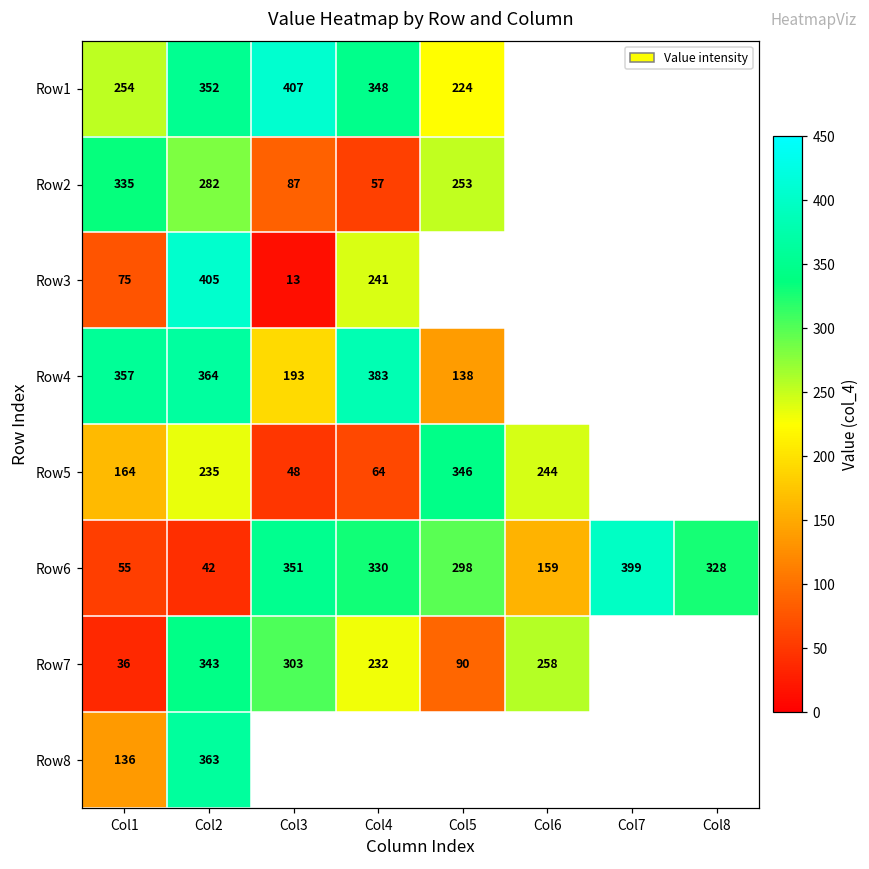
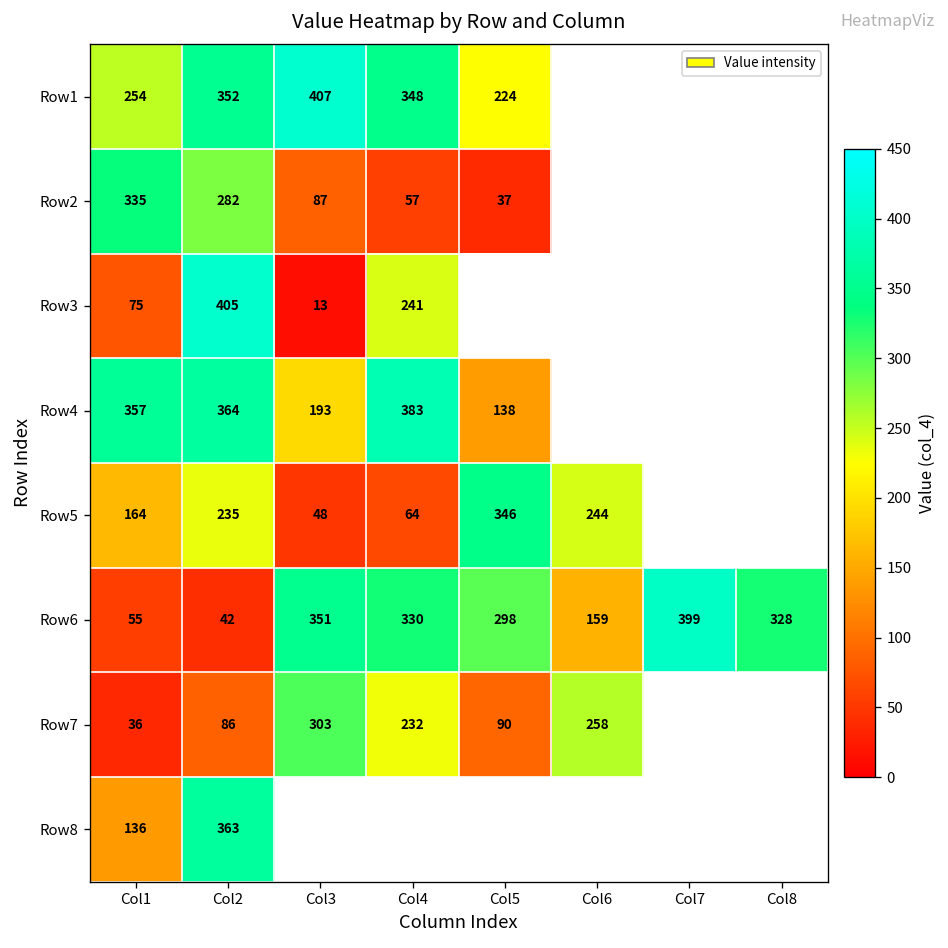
  {
    "Row1": {
      "Col1": 254,
      "Col2": 352,
      "Col3": 407,
      "Col4": 348,
      "Col5": 224
    },
    "Row2": {
      "Col1": 335,
      "Col2": 282,
      "Col3": 87,
      "Col4": 57,
-     "Col5": 253
+     "Col5": 37
    },
    "Row3": {
      "Col1": 75,
      "Col2": 405,
      "Col3": 13,
      "Col4": 241
    },
    "Row4": {
      "Col1": 357,
      "Col2": 364,
      "Col3": 193,
      "Col4": 383,
      "Col5": 138
    },
    "Row5": {
      "Col1": 164,
      "Col2": 235,
      "Col3": 48,
      "Col4": 64,
      "Col5": 346,
      "Col6": 244
    },
    "Row6": {
      "Col1": 55,
      "Col2": 42,
      "Col3": 351,
      "Col4": 330,
      "Col5": 298,
      "Col6": 159,
      "Col7": 399,
      "Col8": 328
    },
    "Row7": {
      "Col1": 36,
-     "Col2": 343,
+     "Col2": 86,
      "Col3": 303,
      "Col4": 232,
      "Col5": 90,
      "Col6": 258
    },
    "Row8": {
      "Col1": 136,
      "Col2": 363
    }
  }
